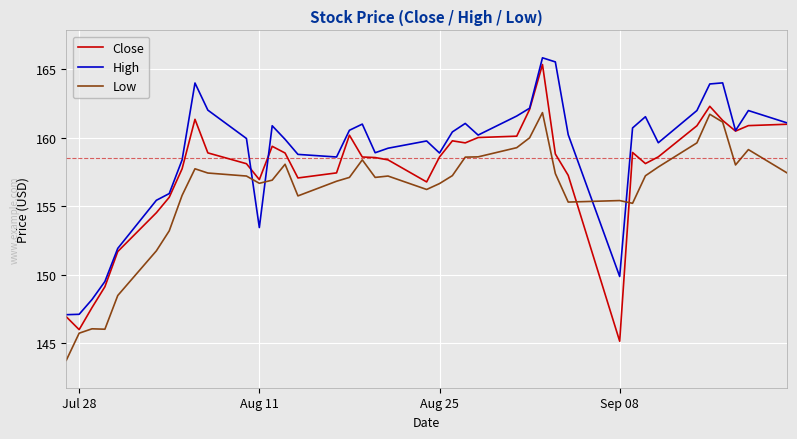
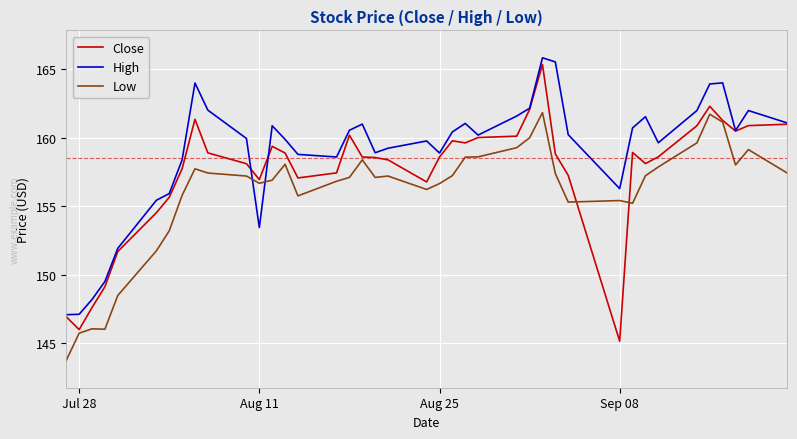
  {
    "Close": {
      "Jul 28": 146.0,
      "Aug 11": 156.9,
      "Aug 25": 158.6,
      "Sep 08": 145.1
    },
    "High": {
      "Jul 28": 147.1,
      "Aug 11": 153.4,
      "Aug 25": 158.9,
-     "Sep 08": 149.9
+     "Sep 08": 156.3
    },
    "Low": {
      "Jul 28": 145.7,
      "Aug 11": 156.7,
      "Aug 25": 156.6,
      "Sep 08": 155.4
    }
  }
